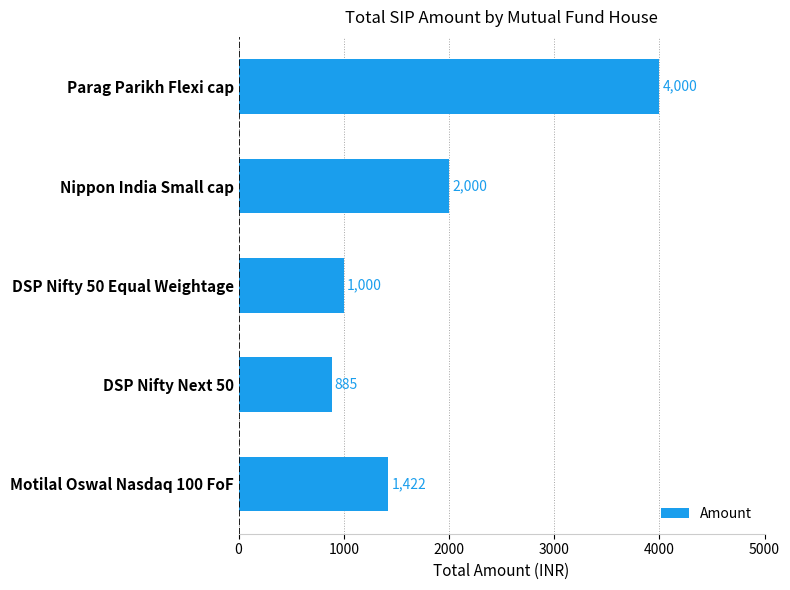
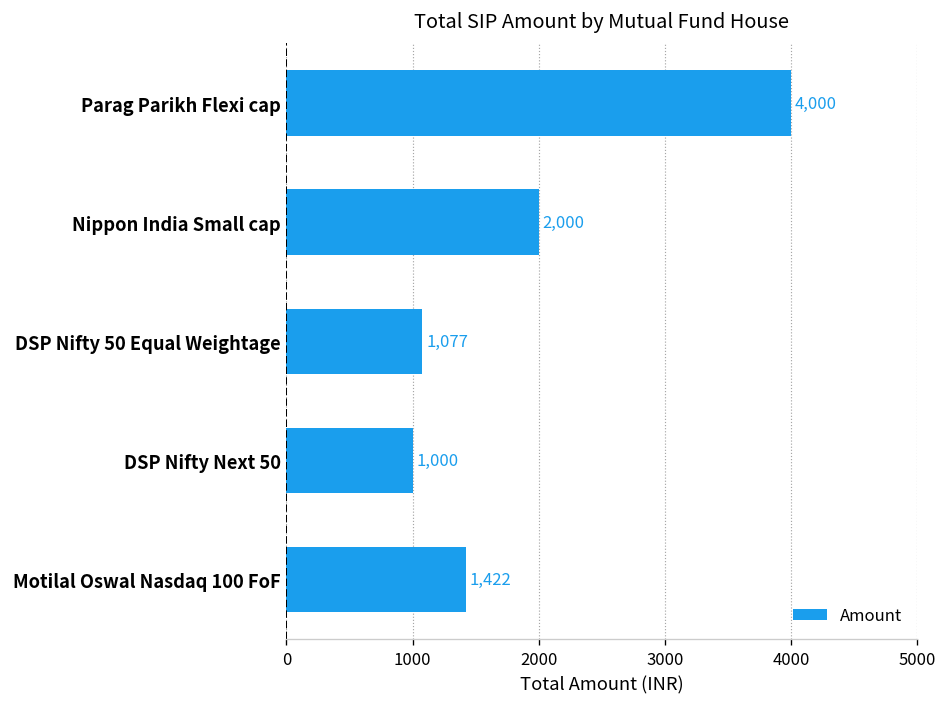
  {
    "Parag Parikh Flexi cap": "4,000",
    "Nippon India Small cap": "2,000",
-   "DSP Nifty 50 Equal Weightage": "1,000",
-   "DSP Nifty Next 50": "885",
+   "DSP Nifty 50 Equal Weightage": "1,077",
+   "DSP Nifty Next 50": "1,000",
    "Motilal Oswal Nasdaq 100 FoF": "1,422"
  }
